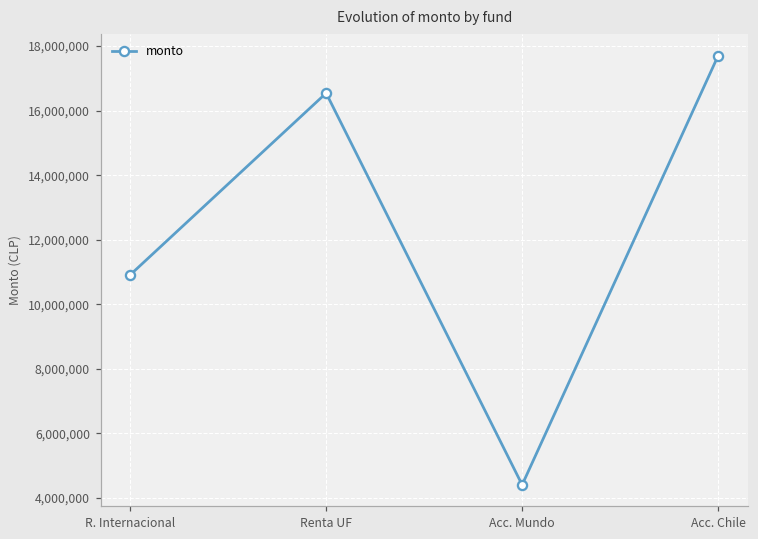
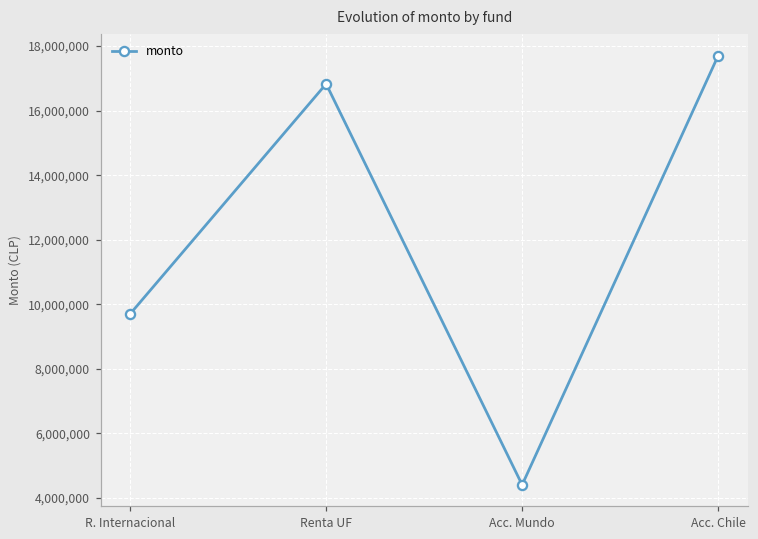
  {
-   "R. Internacional": "10,900,000",
-   "Renta UF": "16,500,000",
+   "R. Internacional": "9,700,000",
+   "Renta UF": "16,800,000",
    "Acc. Mundo": "4,400,000",
    "Acc. Chile": "17,700,000"
  }
